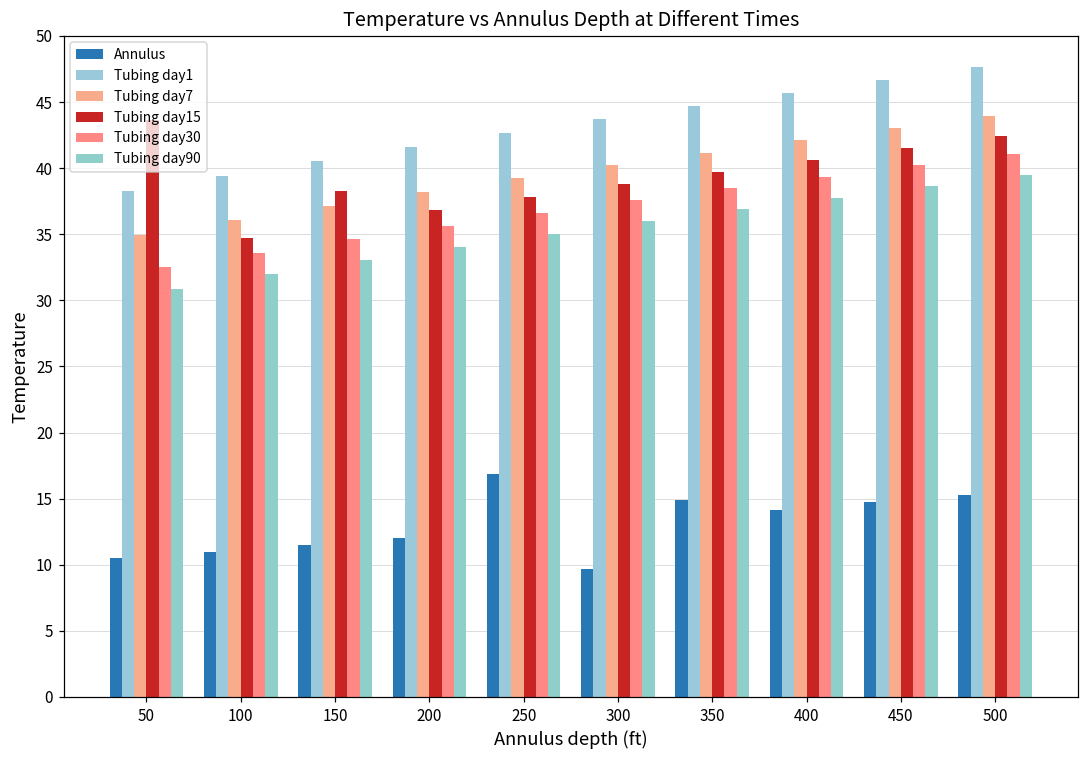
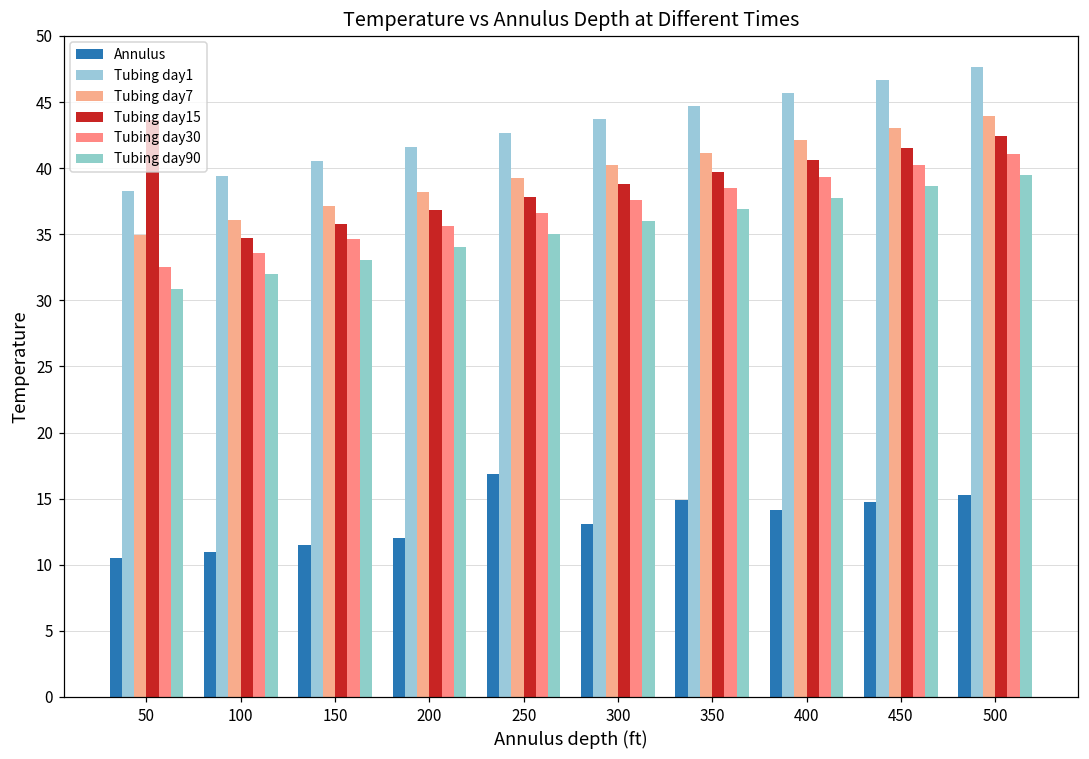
  {
    "Annulus": {
      "50": 10.5,
      "100": 11.0,
      "150": 11.5,
      "200": 12.0,
      "250": 16.9,
-     "300": 9.7,
+     "300": 13.1,
      "350": 14.9,
      "400": 14.2,
      "450": 14.7,
      "500": 15.3
    },
    "Tubing day15": {
      "100": 34.7,
-     "150": 38.3,
+     "150": 35.8,
      "200": 36.8,
      "250": 37.8,
      "300": 38.8,
      "350": 39.7,
      "400": 40.7,
      "450": 41.5,
      "500": 42.4
    }
  }
